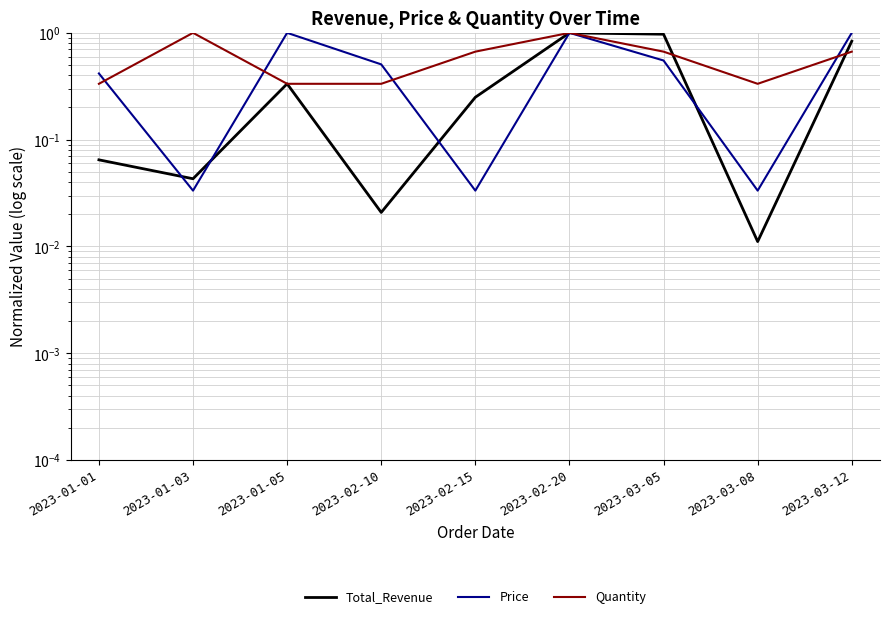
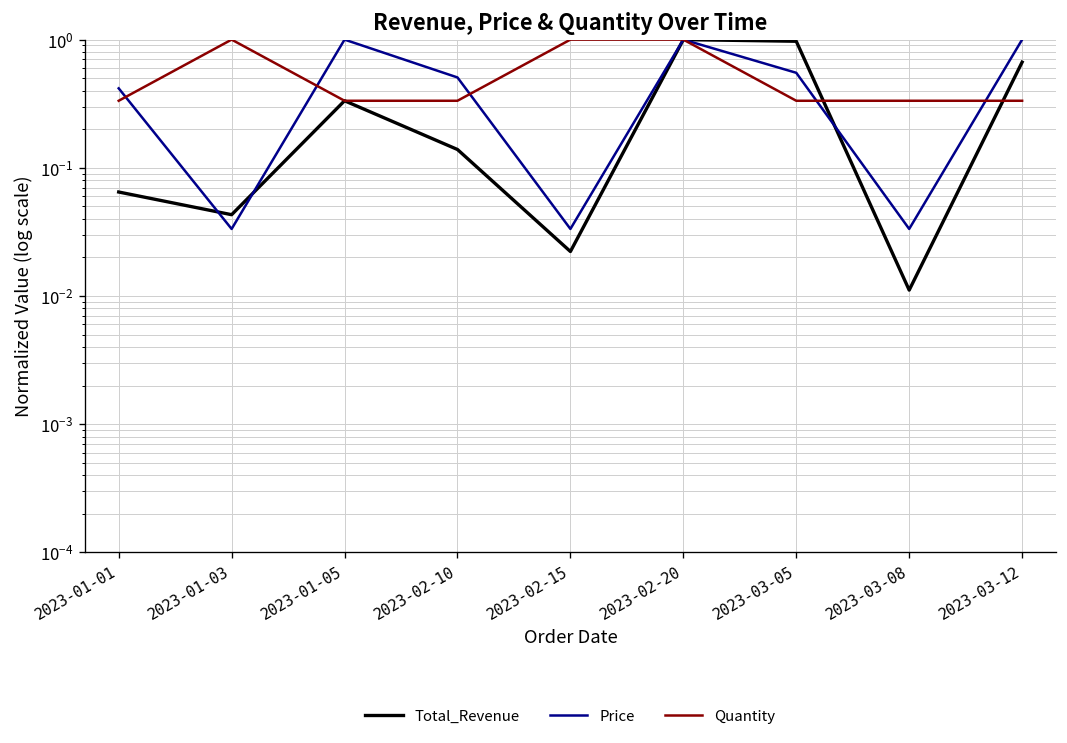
  {
    "Total_Revenue": {
      "2023-01-01": 0.06,
      "2023-01-03": 0.043,
-     "2023-02-10": 0.021,
-     "2023-02-15": 0.25,
+     "2023-02-10": 0.14,
+     "2023-02-15": 0.022,
      "2023-03-05": 1.0,
      "2023-03-08": 0.011,
-     "2023-03-12": 0.8
+     "2023-03-12": 0.7
    },
    "Price": {
      "2023-01-01": 0.42,
      "2023-01-03": 0.033,
      "2023-01-05": 1.0,
      "2023-02-10": 0.5,
      "2023-02-15": 0.033,
      "2023-03-05": 0.6,
      "2023-03-08": 0.033,
      "2023-03-12": 1.0
    },
    "Quantity": {
      "2023-01-01": 0.33,
      "2023-01-03": 1.0,
      "2023-02-10": 0.33,
-     "2023-02-15": 0.7,
-     "2023-03-05": 0.7,
+     "2023-02-15": 1.0,
+     "2023-03-05": 0.33,
      "2023-03-08": 0.33,
-     "2023-03-12": 0.7
+     "2023-03-12": 0.33
    }
  }
